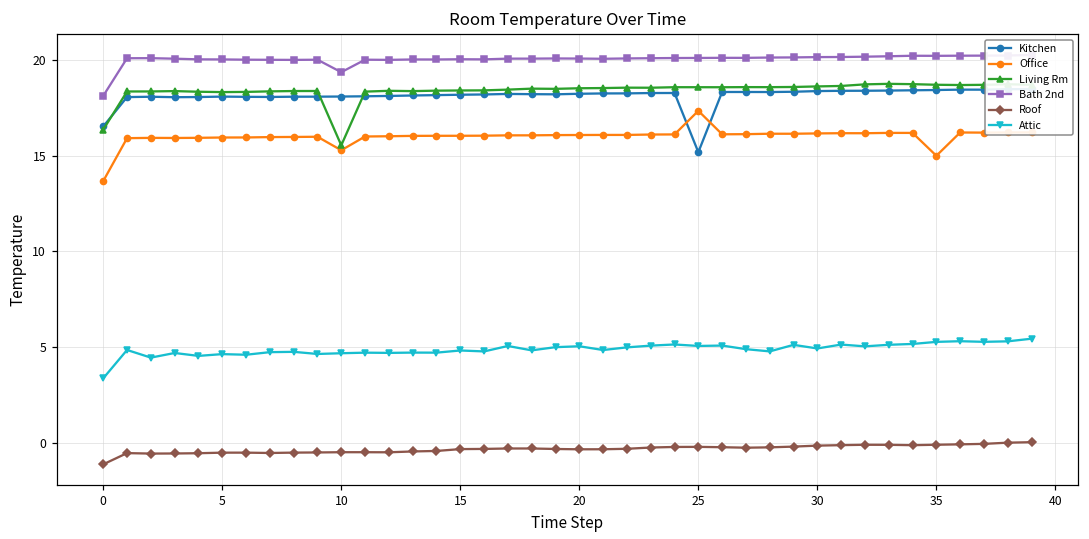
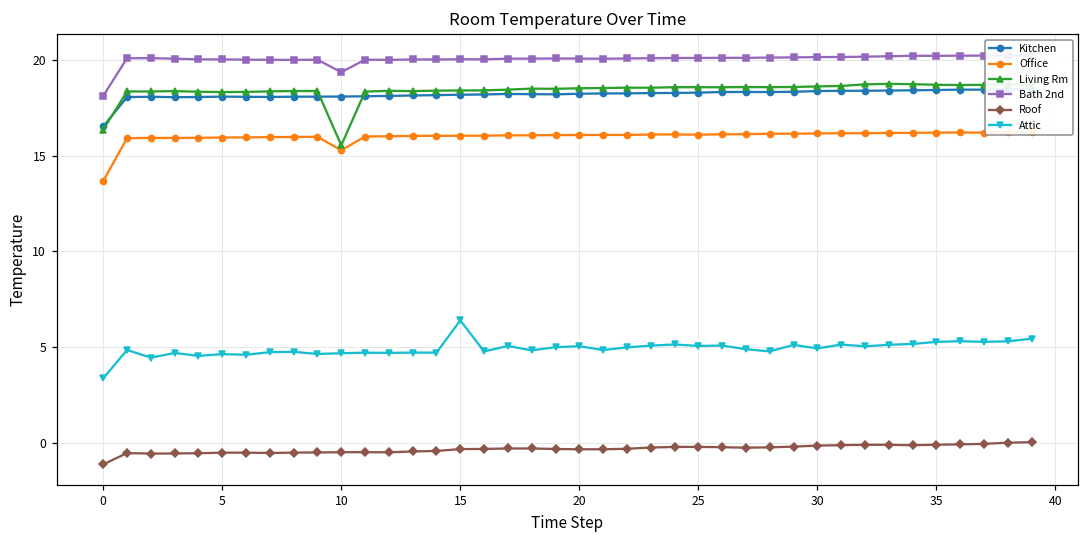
  {
    "Kitchen": {
      "0": 16.5,
      "5": 18.1,
      "10": 18.1,
      "15": 18.2,
      "20": 18.2,
-     "25": 15.2,
+     "25": 18.3,
      "30": 18.4,
      "35": 18.4
    },
    "Office": {
      "0": 13.7,
      "5": 16.0,
      "10": 15.3,
      "15": 16.1,
      "20": 16.1,
-     "25": 17.4,
+     "25": 16.1,
      "30": 16.2,
-     "35": 15.0
+     "35": 16.2
    },
    "Living Rm": {
      "0": 16.4,
      "5": 18.3,
      "10": 15.6,
      "15": 18.4,
      "20": 18.5,
      "25": 18.6,
      "30": 18.6,
      "35": 18.7
    },
    "Bath 2nd": {
      "0": 18.1,
      "5": 20.0,
      "10": 19.4,
      "15": 20.1,
      "20": 20.1,
      "25": 20.1,
      "30": 20.2,
      "35": 20.2
    },
    "Roof": {
      "0": -1.1,
      "5": -0.5,
      "10": -0.5,
      "15": -0.3,
      "20": -0.3,
      "25": -0.2,
      "30": -0.2,
      "35": -0.1
    },
    "Attic": {
      "0": 3.4,
      "5": 4.6,
      "10": 4.7,
-     "15": 4.8,
+     "15": 6.4,
      "20": 5.0,
      "25": 5.1,
      "30": 4.9,
      "35": 5.3
    }
  }
